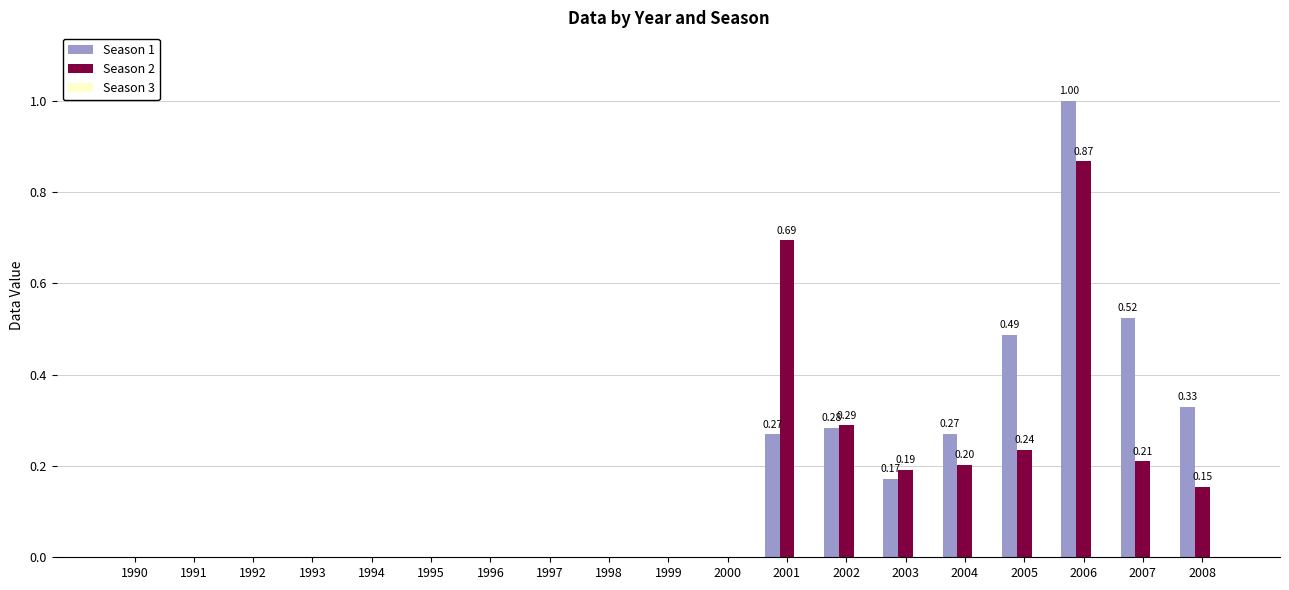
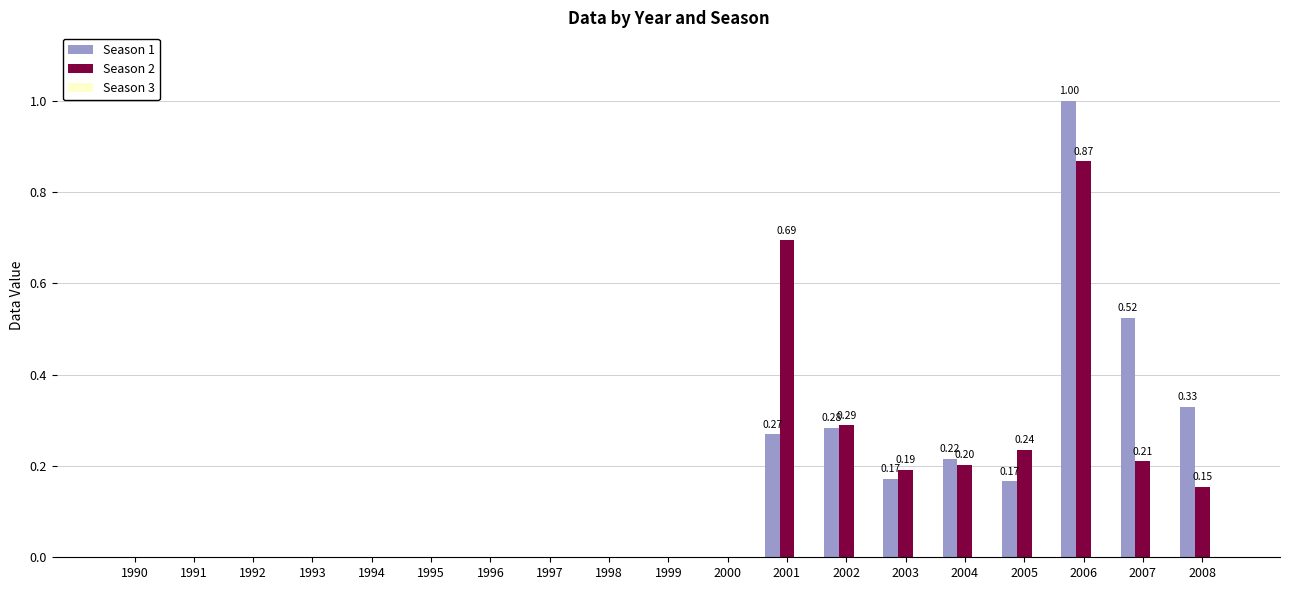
  {
    "Season 1": {
      "2001": 0.27,
      "2003": 0.17,
-     "2004": 0.27,
-     "2005": 0.49,
+     "2004": 0.22,
+     "2005": 0.17,
      "2006": 1.00,
      "2007": 0.52,
      "2008": 0.33
    },
    "Season 2": {
      "2001": 0.69,
      "2003": 0.19,
      "2004": 0.20,
      "2005": 0.24,
      "2006": 0.87,
      "2007": 0.21,
      "2008": 0.15
    },
    "Season 3": {
      "1990": 0.00,
      "1991": 0.00,
      "1992": 0.00,
      "1993": 0.00,
      "1994": 0.00,
      "1995": 0.00,
      "1996": 0.00,
      "1997": 0.00,
      "1998": 0.00,
      "1999": 0.00,
      "2000": 0.00,
      "2001": 0.00,
      "2002": 0.00,
      "2003": 0.00,
      "2004": 0.00,
      "2005": 0.00,
      "2006": 0.00,
      "2007": 0.00,
      "2008": 0.00
    }
  }
